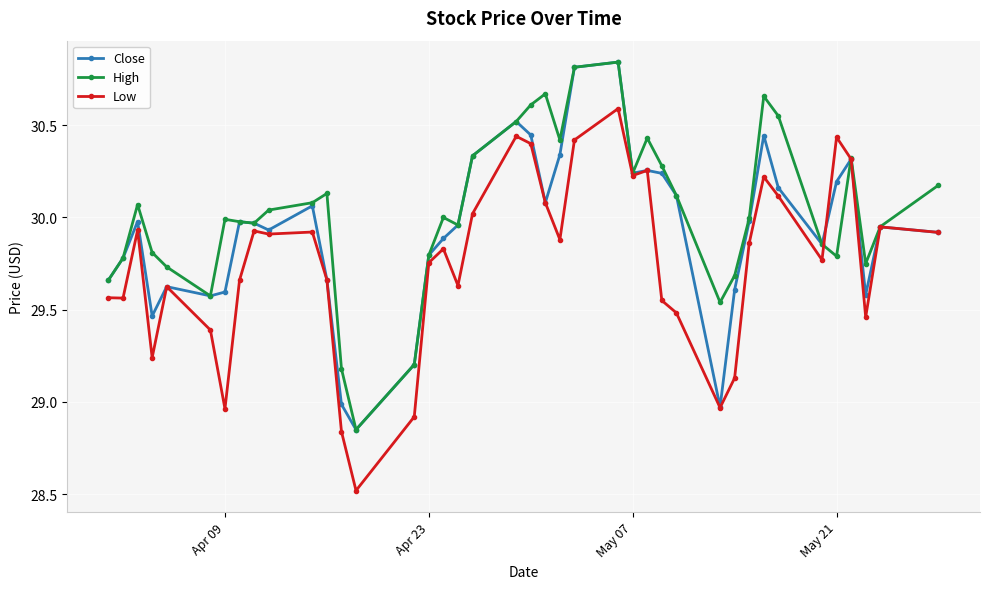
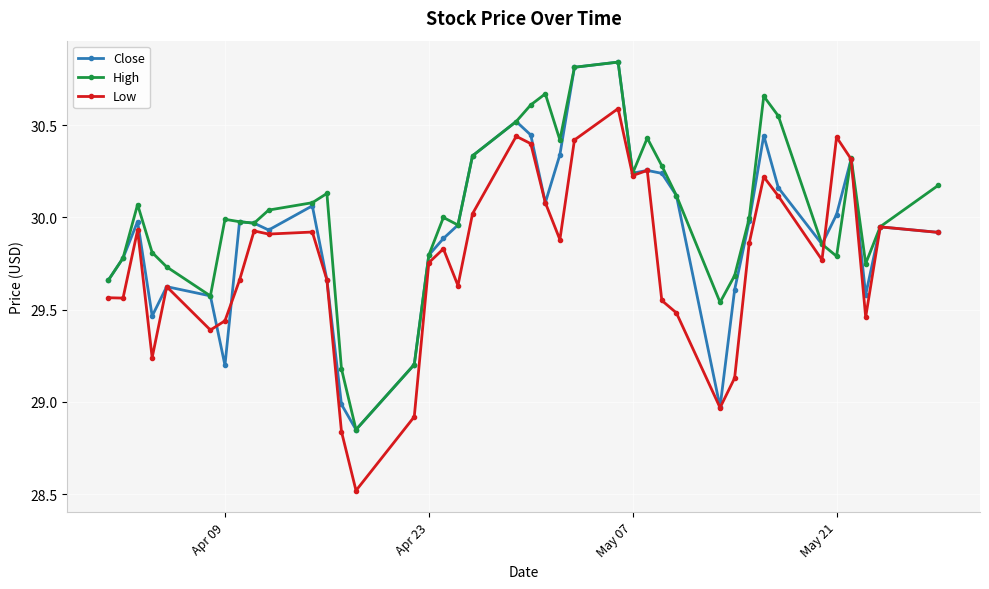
  {
    "Close": {
-     "Apr 09": 29.60,
-     "May 21": 30.19
+     "Apr 09": 29.20,
+     "May 21": 30.02
    },
    "High": {
      "Apr 09": 29.99,
      "May 21": 29.79
    },
    "Low": {
-     "Apr 09": 28.96,
+     "Apr 09": 29.44,
      "Apr 23": 29.75,
      "May 21": 30.44
    }
  }
